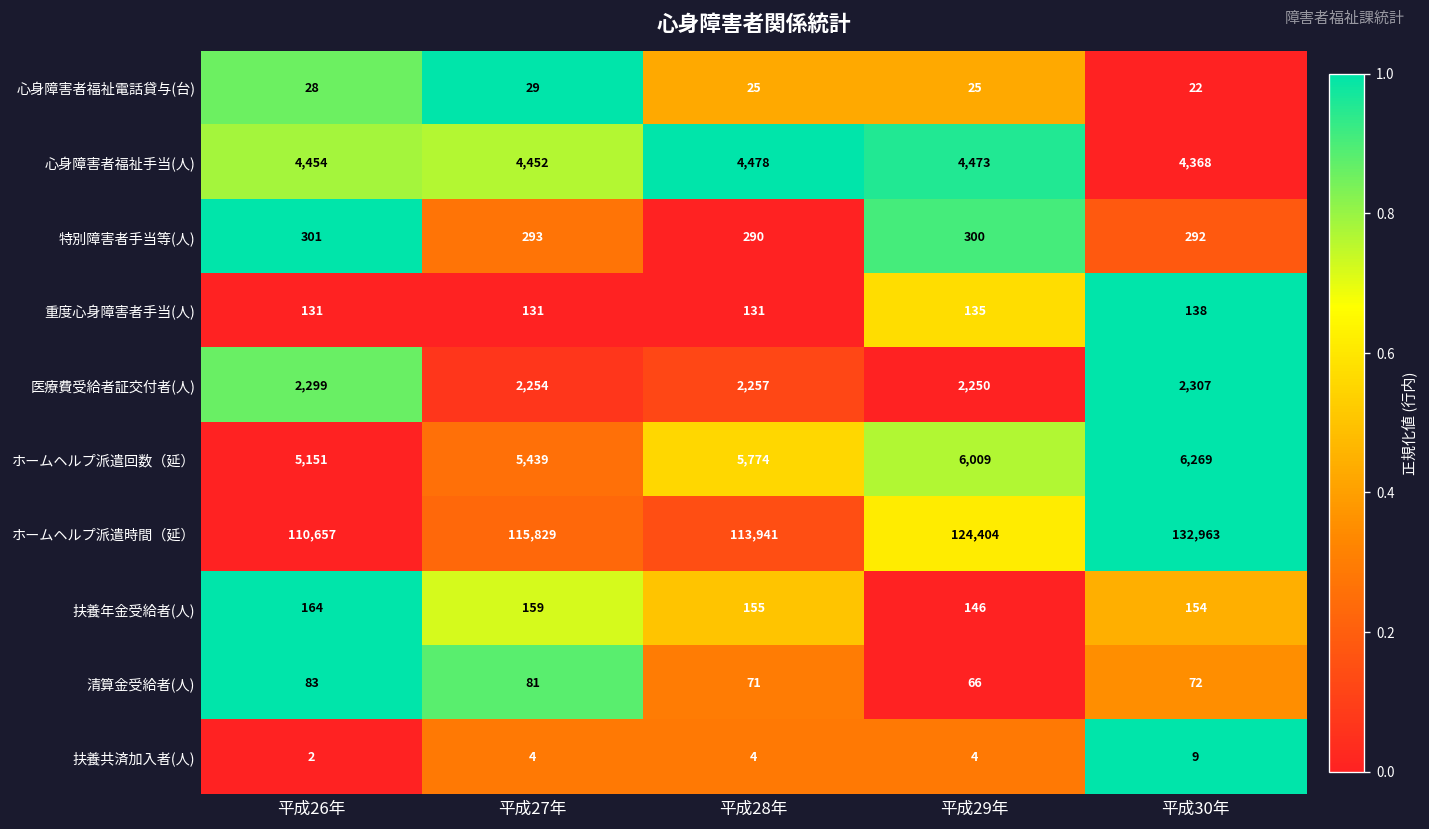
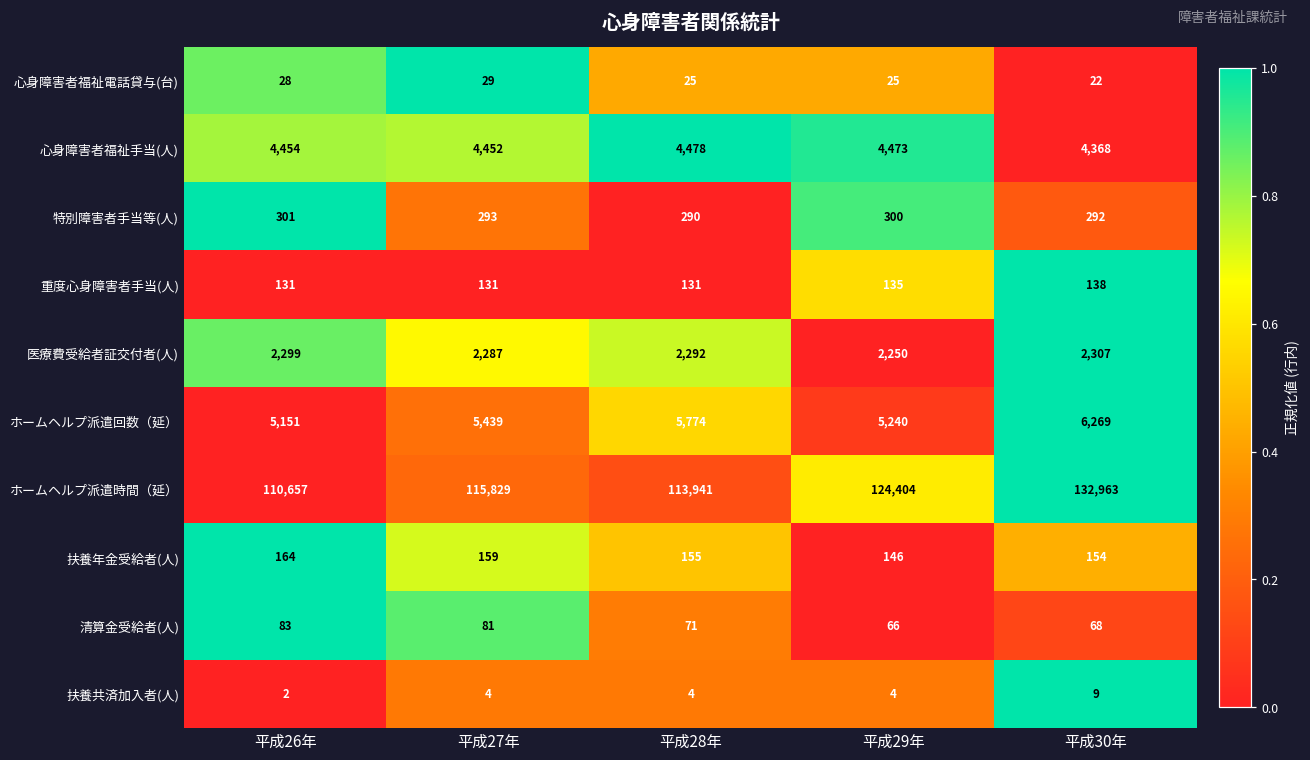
  {
    "心身障害者福祉電話貸与(台)": {
      "平成26年": "28",
      "平成27年": "29",
      "平成28年": "25",
      "平成29年": "25",
      "平成30年": "22"
    },
    "心身障害者福祉手当(人)": {
      "平成26年": "4,454",
      "平成27年": "4,452",
      "平成28年": "4,478",
      "平成29年": "4,473",
      "平成30年": "4,368"
    },
    "特別障害者手当等(人)": {
      "平成26年": "301",
      "平成27年": "293",
      "平成28年": "290",
      "平成29年": "300",
      "平成30年": "292"
    },
    "重度心身障害者手当(人)": {
      "平成26年": "131",
      "平成27年": "131",
      "平成28年": "131",
      "平成29年": "135",
      "平成30年": "138"
    },
    "医療費受給者証交付者(人)": {
      "平成26年": "2,299",
-     "平成27年": "2,254",
-     "平成28年": "2,257",
+     "平成27年": "2,287",
+     "平成28年": "2,292",
      "平成29年": "2,250",
      "平成30年": "2,307"
    },
    "ホームヘルプ派遣回数（延）": {
      "平成26年": "5,151",
      "平成27年": "5,439",
      "平成28年": "5,774",
-     "平成29年": "6,009",
+     "平成29年": "5,240",
      "平成30年": "6,269"
    },
    "ホームヘルプ派遣時間（延）": {
      "平成26年": "110,657",
      "平成27年": "115,829",
      "平成28年": "113,941",
      "平成29年": "124,404",
      "平成30年": "132,963"
    },
    "扶養年金受給者(人)": {
      "平成26年": "164",
      "平成27年": "159",
      "平成28年": "155",
      "平成29年": "146",
      "平成30年": "154"
    },
    "清算金受給者(人)": {
      "平成26年": "83",
      "平成27年": "81",
      "平成28年": "71",
      "平成29年": "66",
-     "平成30年": "72"
+     "平成30年": "68"
    },
    "扶養共済加入者(人)": {
      "平成26年": "2",
      "平成27年": "4",
      "平成28年": "4",
      "平成29年": "4",
      "平成30年": "9"
    }
  }
